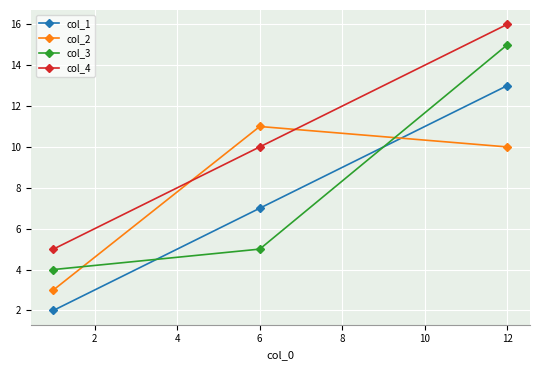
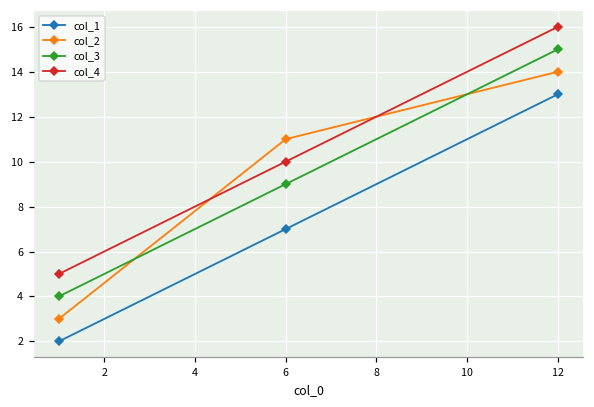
  {
    "col_1": {
      "6": 7,
      "12": 13
    },
    "col_2": {
      "6": 11,
-     "12": 10
+     "12": 14
    },
    "col_3": {
-     "6": 5,
+     "6": 9,
      "12": 15
    },
    "col_4": {
      "6": 10,
      "12": 16
    }
  }
